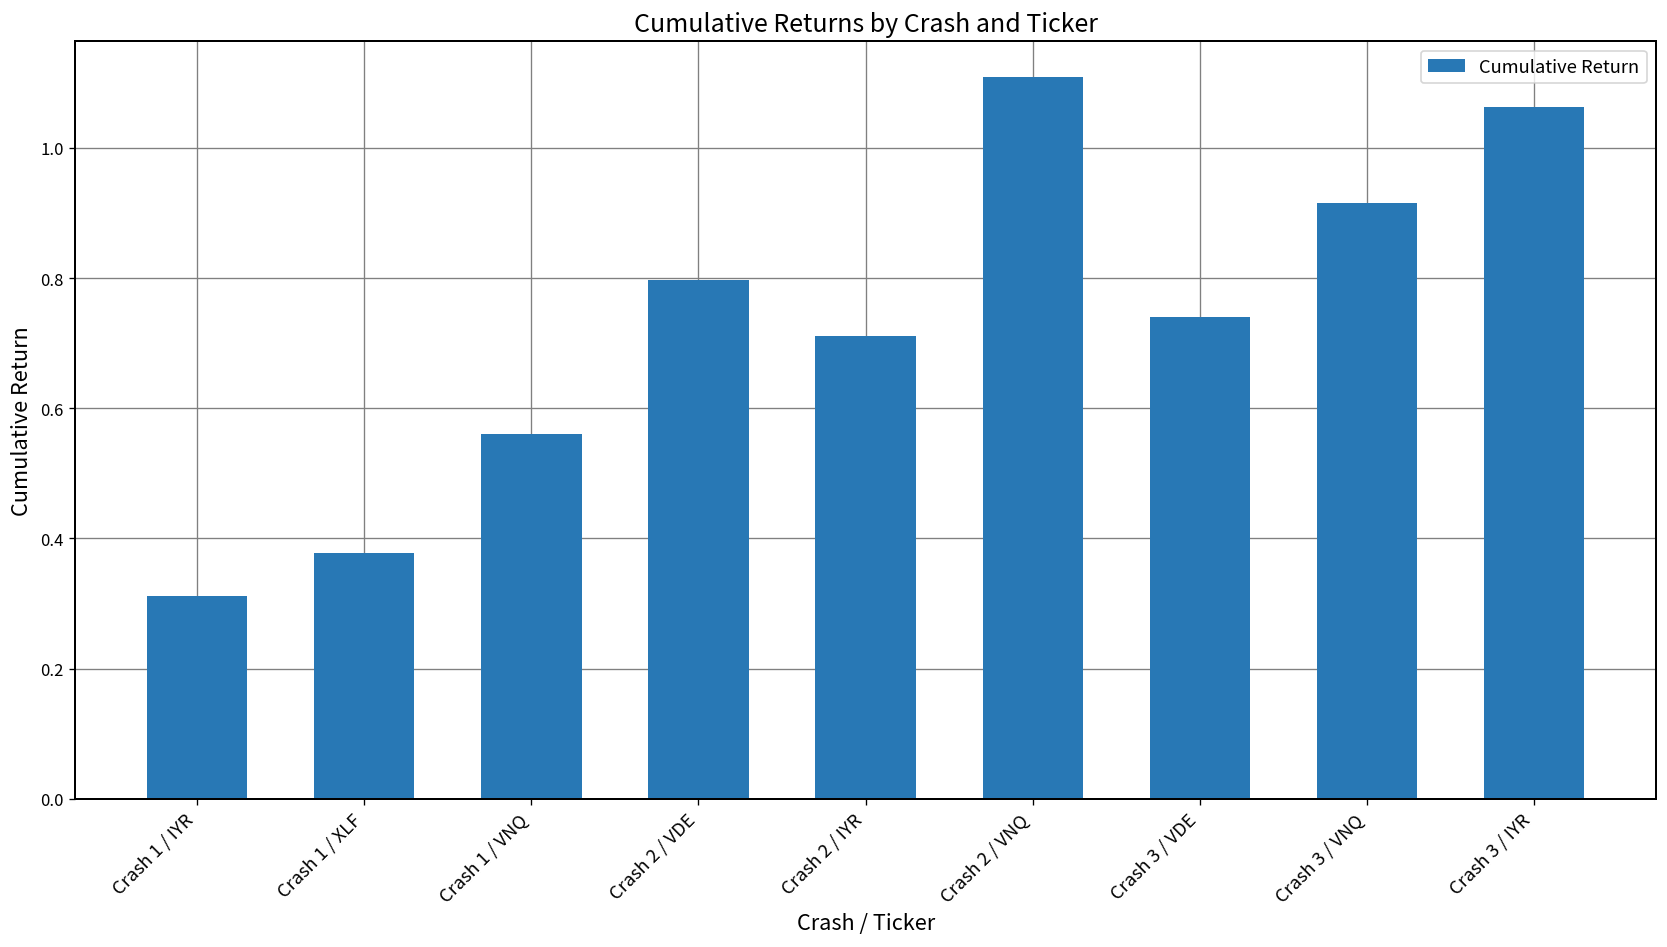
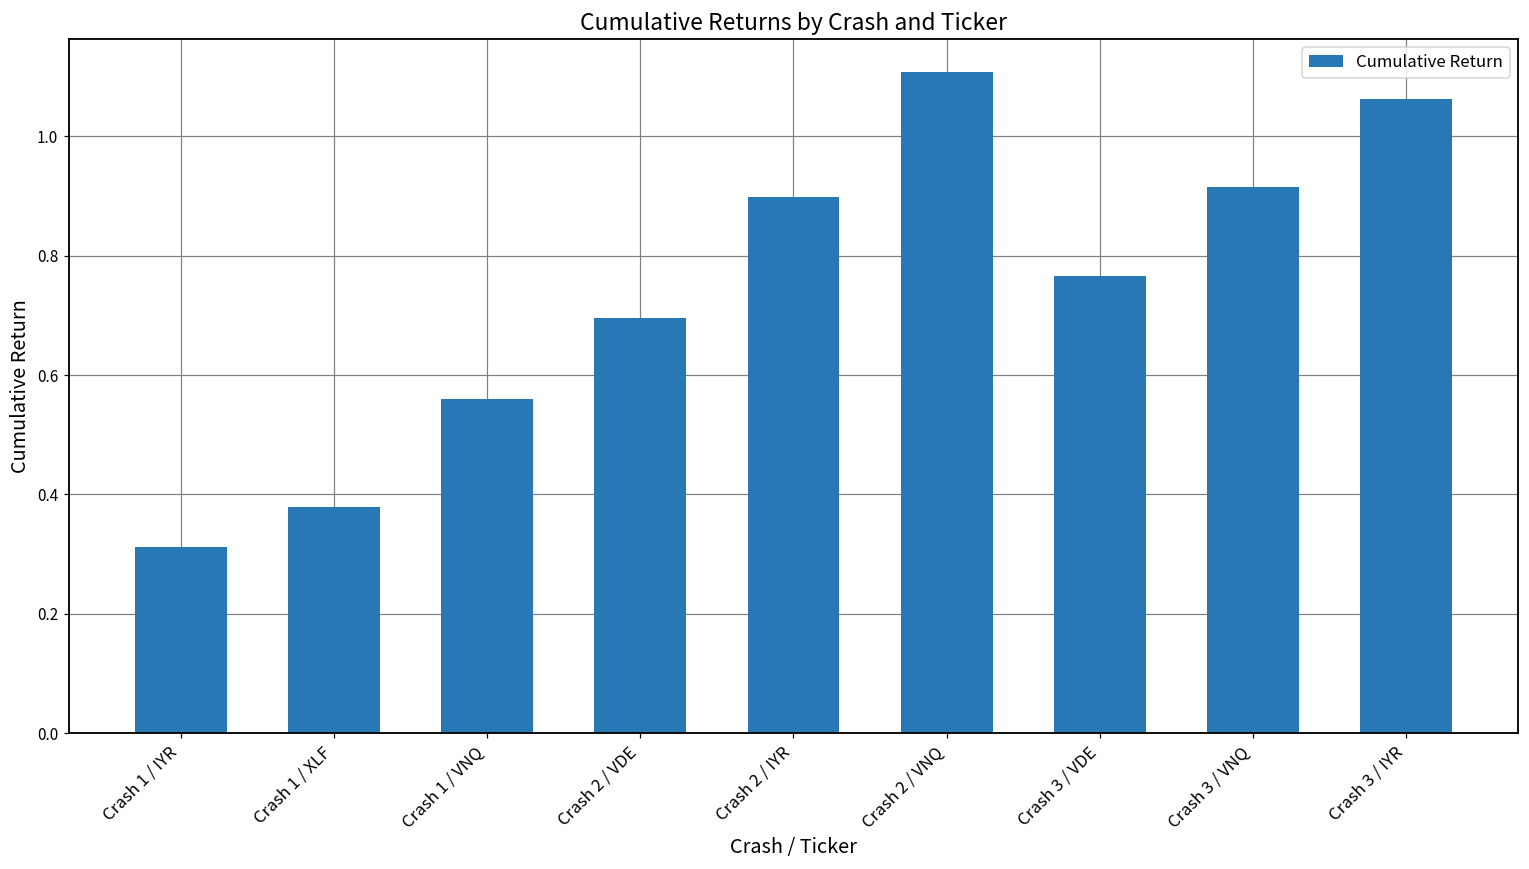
  {
    "Crash 1 / IYR": 0.31,
    "Crash 1 / XLF": 0.38,
    "Crash 1 / VNQ": 0.56,
-   "Crash 2 / VDE": 0.80,
-   "Crash 2 / IYR": 0.71,
+   "Crash 2 / VDE": 0.70,
+   "Crash 2 / IYR": 0.90,
    "Crash 2 / VNQ": 1.11,
-   "Crash 3 / VDE": 0.74,
+   "Crash 3 / VDE": 0.77,
    "Crash 3 / VNQ": 0.92,
    "Crash 3 / IYR": 1.06
  }
